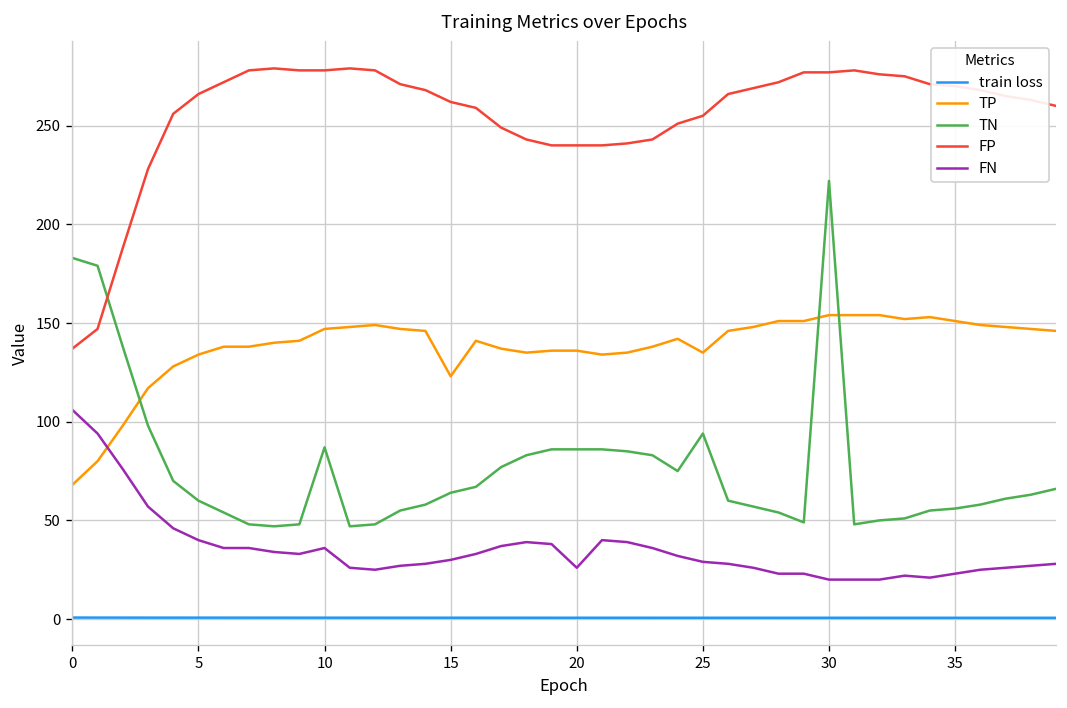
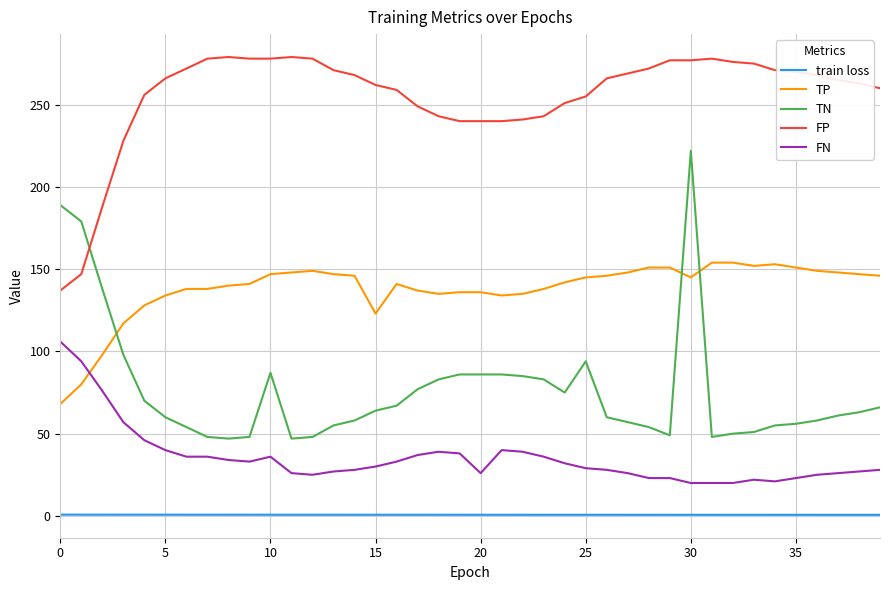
  {
    "train loss": {
      "0": 1,
      "5": 1,
      "10": 1,
      "15": 1,
      "20": 1,
      "25": 1,
      "30": 1,
      "35": 1
    },
    "TP": {
      "0": 68,
      "5": 134,
      "10": 147,
      "15": 123,
      "20": 136,
-     "25": 135,
-     "30": 154,
+     "25": 145,
+     "30": 145,
      "35": 151
    },
    "TN": {
-     "0": 183,
+     "0": 189,
      "5": 60,
      "10": 87,
      "15": 64,
      "20": 86,
      "25": 94,
      "30": 222,
      "35": 56
    },
    "FP": {
      "0": 137,
      "5": 266,
      "10": 278,
      "15": 262,
      "20": 240,
      "25": 255,
      "30": 277
    },
    "FN": {
      "0": 106,
      "5": 40,
      "10": 36,
      "15": 30,
      "20": 26,
      "25": 29,
      "30": 20,
      "35": 23
    }
  }
